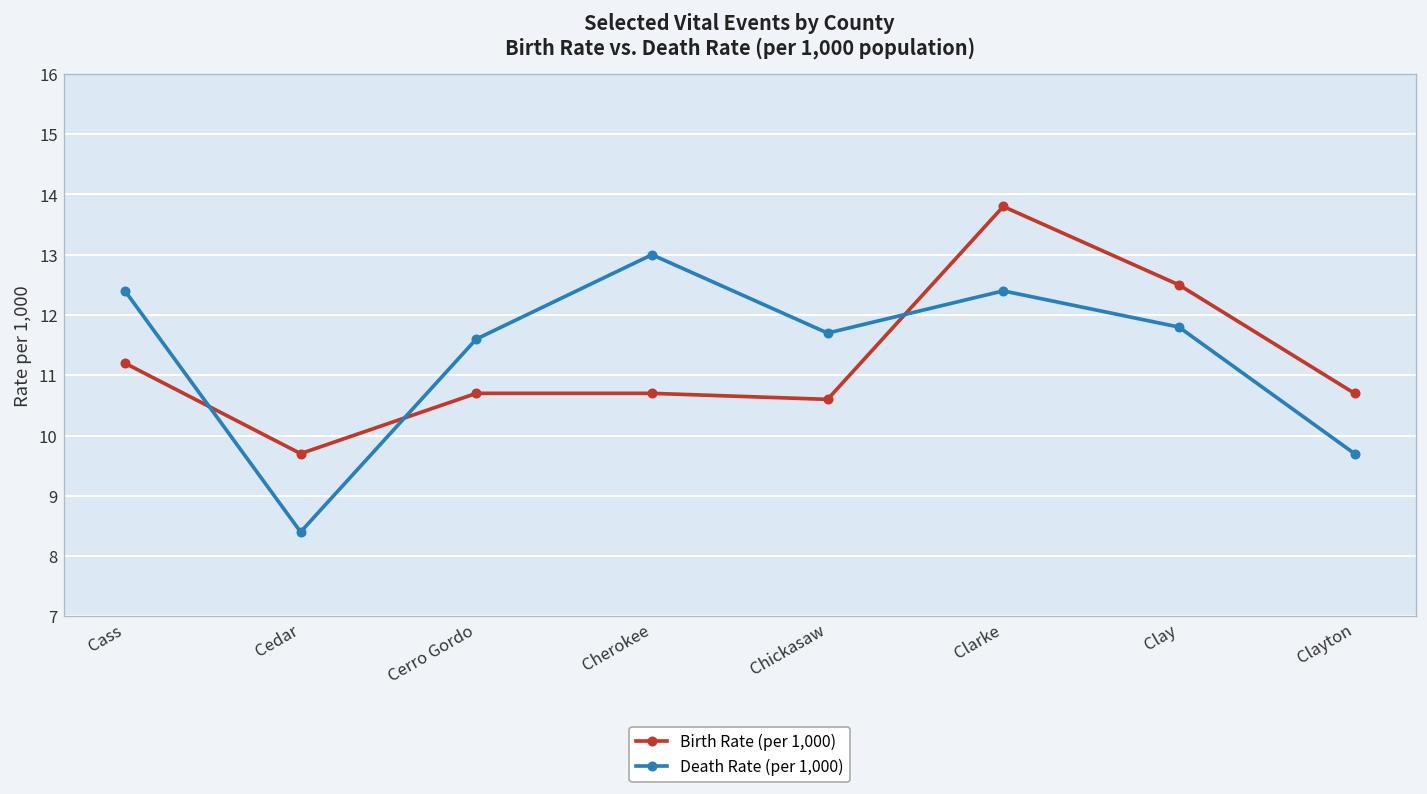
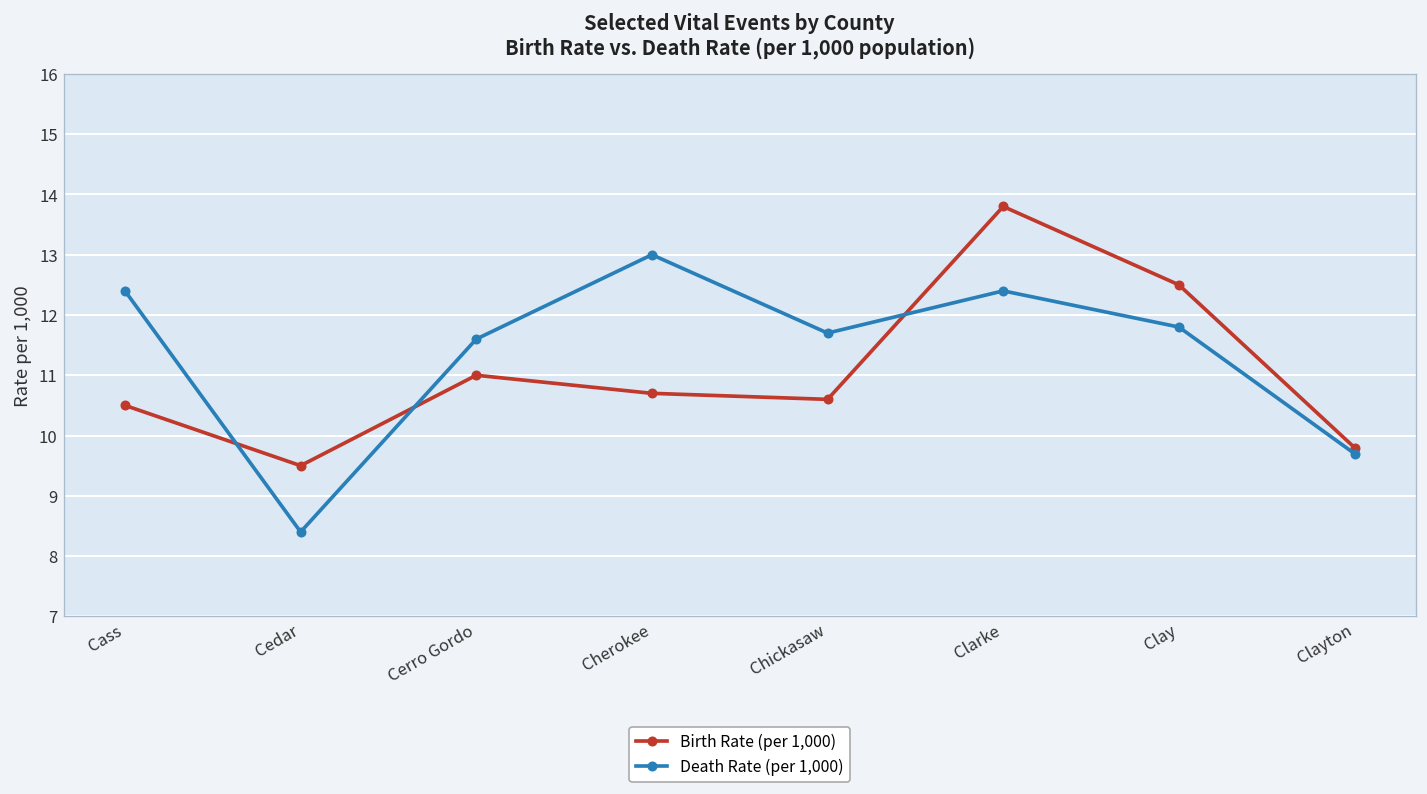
  {
    "Birth Rate (per 1,000)": {
-     "Cass": 11.2,
-     "Cedar": 9.7,
-     "Cerro Gordo": 10.7,
+     "Cass": 10.5,
+     "Cedar": 9.5,
+     "Cerro Gordo": 11.0,
      "Cherokee": 10.7,
      "Chickasaw": 10.6,
      "Clarke": 13.8,
      "Clay": 12.5,
-     "Clayton": 10.7
+     "Clayton": 9.8
    },
    "Death Rate (per 1,000)": {
      "Cass": 12.4,
      "Cedar": 8.4,
      "Cerro Gordo": 11.6,
      "Cherokee": 13.0,
      "Chickasaw": 11.7,
      "Clarke": 12.4,
      "Clay": 11.8,
      "Clayton": 9.7
    }
  }
